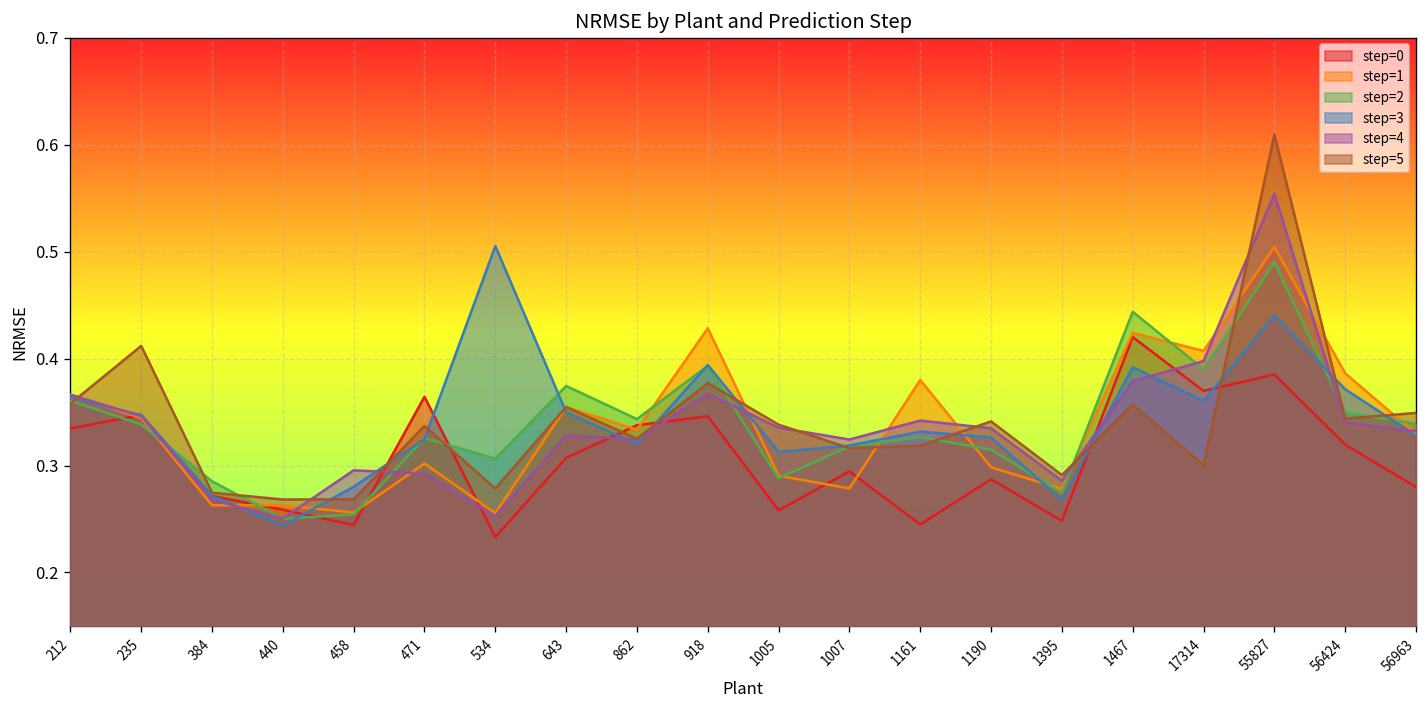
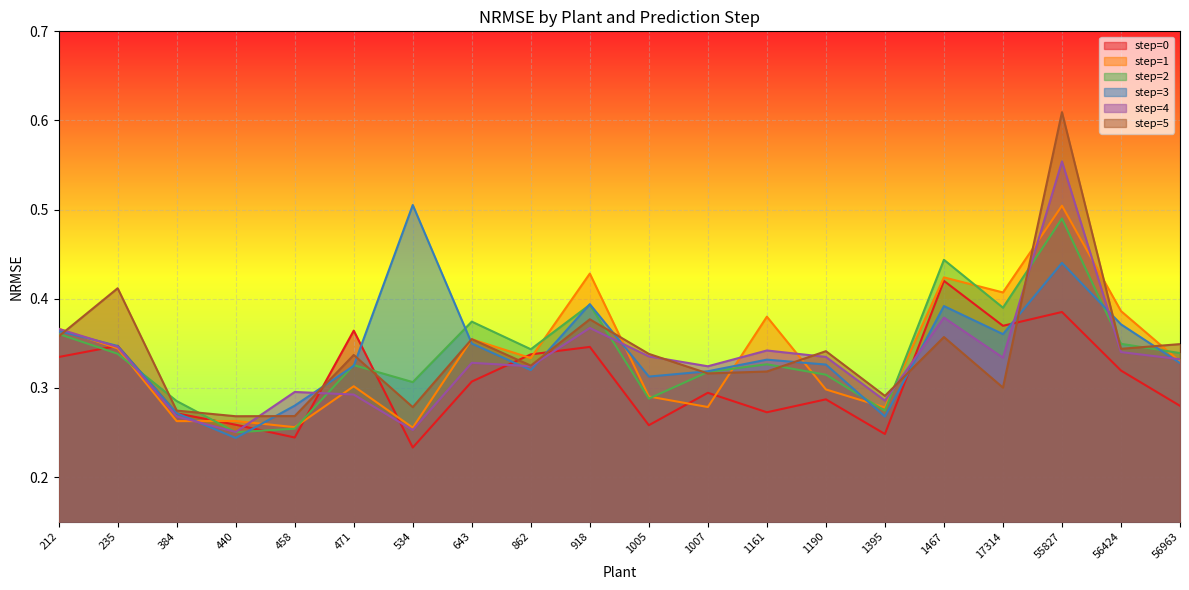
  {
    "step=0": {
      "212": 0.33,
      "440": 0.26,
      "458": 0.24,
      "471": 0.36,
      "534": 0.23,
      "643": 0.31,
      "862": 0.34,
      "918": 0.35,
      "1005": 0.26,
      "1007": 0.29,
-     "1161": 0.24,
+     "1161": 0.27,
      "1190": 0.29,
      "1395": 0.25,
      "1467": 0.42,
      "17314": 0.37,
      "55827": 0.39,
      "56424": 0.32,
      "56963": 0.28
    },
    "step=1": {
      "384": 0.26,
      "440": 0.26,
      "471": 0.30,
      "862": 0.33,
      "918": 0.43,
      "1007": 0.28,
      "1161": 0.38,
      "1190": 0.30,
      "1395": 0.28,
      "1467": 0.42,
      "17314": 0.41,
      "55827": 0.50,
      "56424": 0.39
    },
    "step=2": {
      "235": 0.34,
      "384": 0.29,
      "534": 0.31,
      "643": 0.37,
      "862": 0.34,
      "1161": 0.33,
      "1190": 0.31,
      "1395": 0.27,
      "1467": 0.44,
      "17314": 0.39,
      "55827": 0.49,
      "56424": 0.35,
      "56963": 0.34
    },
    "step=3": {
      "440": 0.24,
      "458": 0.28,
      "534": 0.51,
      "643": 0.35,
      "862": 0.32,
      "1005": 0.31,
      "1161": 0.33,
      "1190": 0.33,
      "1395": 0.27,
      "1467": 0.39,
      "17314": 0.36,
      "55827": 0.44,
      "56424": 0.37
    },
    "step=4": {
      "384": 0.27,
      "458": 0.30,
      "471": 0.29,
      "643": 0.33,
      "918": 0.37,
      "1007": 0.32,
      "1161": 0.34,
      "1190": 0.33,
      "1395": 0.29,
      "1467": 0.38,
-     "17314": 0.40,
+     "17314": 0.33,
      "55827": 0.55,
      "56424": 0.34
    },
    "step=5": {
      "235": 0.41,
      "384": 0.27,
      "440": 0.27,
      "458": 0.27,
      "471": 0.34,
      "534": 0.28,
      "918": 0.38,
      "1161": 0.32,
      "1190": 0.34,
      "1395": 0.29,
      "1467": 0.36,
      "17314": 0.30,
      "55827": 0.61,
      "56424": 0.34,
      "56963": 0.35
    }
  }
